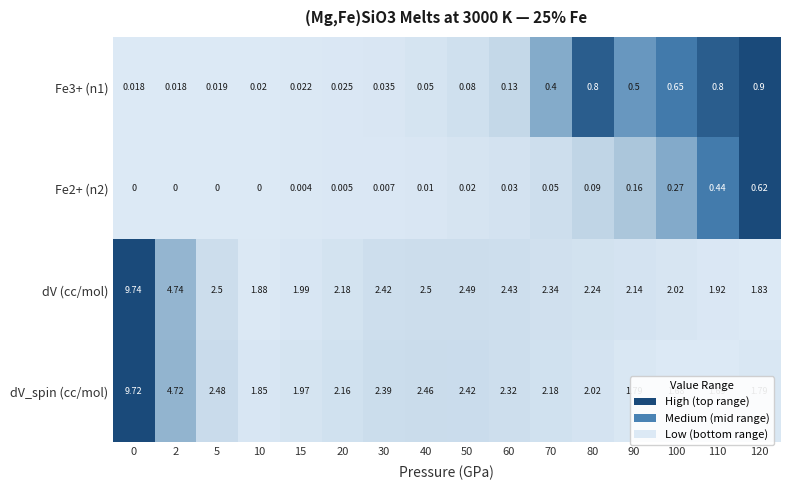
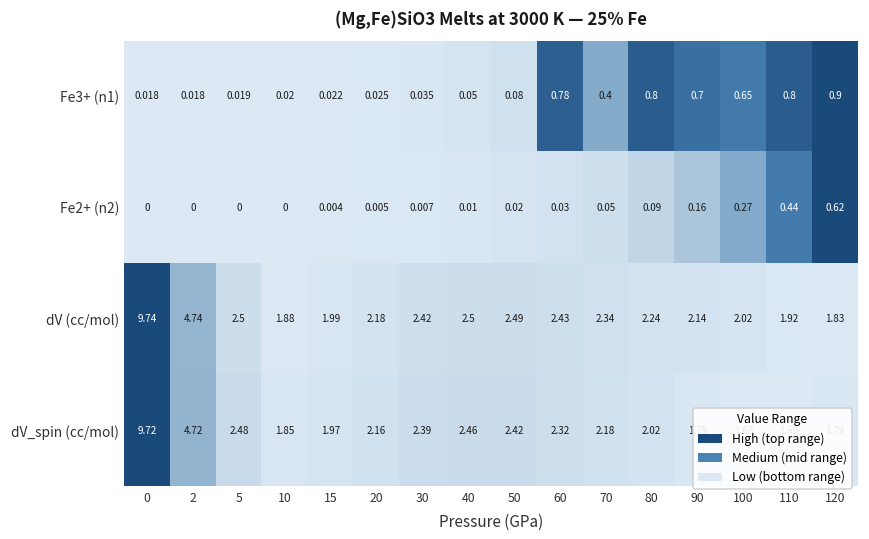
  {
    "Fe3+ (n1)": {
      "0": 0.018,
      "2": 0.018,
      "5": 0.019,
      "10": 0.02,
      "15": 0.022,
      "20": 0.025,
      "30": 0.035,
      "40": 0.05,
      "50": 0.08,
-     "60": 0.13,
+     "60": 0.78,
      "70": 0.4,
      "80": 0.8,
-     "90": 0.5,
+     "90": 0.7,
      "100": 0.65,
      "110": 0.8,
      "120": 0.9
    },
    "Fe2+ (n2)": {
      "0": 0,
      "2": 0,
      "5": 0,
      "10": 0,
      "15": 0.004,
      "20": 0.005,
      "30": 0.007,
      "40": 0.01,
      "50": 0.02,
      "60": 0.03,
      "70": 0.05,
      "80": 0.09,
      "90": 0.16,
      "100": 0.27,
      "110": 0.44,
      "120": 0.62
    },
    "dV (cc/mol)": {
      "0": 9.74,
      "2": 4.74,
      "5": 2.5,
      "10": 1.88,
      "15": 1.99,
      "20": 2.18,
      "30": 2.42,
      "40": 2.5,
      "50": 2.49,
      "60": 2.43,
      "70": 2.34,
      "80": 2.24,
      "90": 2.14,
      "100": 2.02,
      "110": 1.92,
      "120": 1.83
    },
    "dV_spin (cc/mol)": {
      "0": 9.72,
      "2": 4.72,
      "5": 2.48,
      "10": 1.85,
      "15": 1.97,
      "20": 2.16,
      "30": 2.39,
      "40": 2.46,
      "50": 2.42,
      "60": 2.32,
      "70": 2.18,
      "80": 2.02
    }
  }
